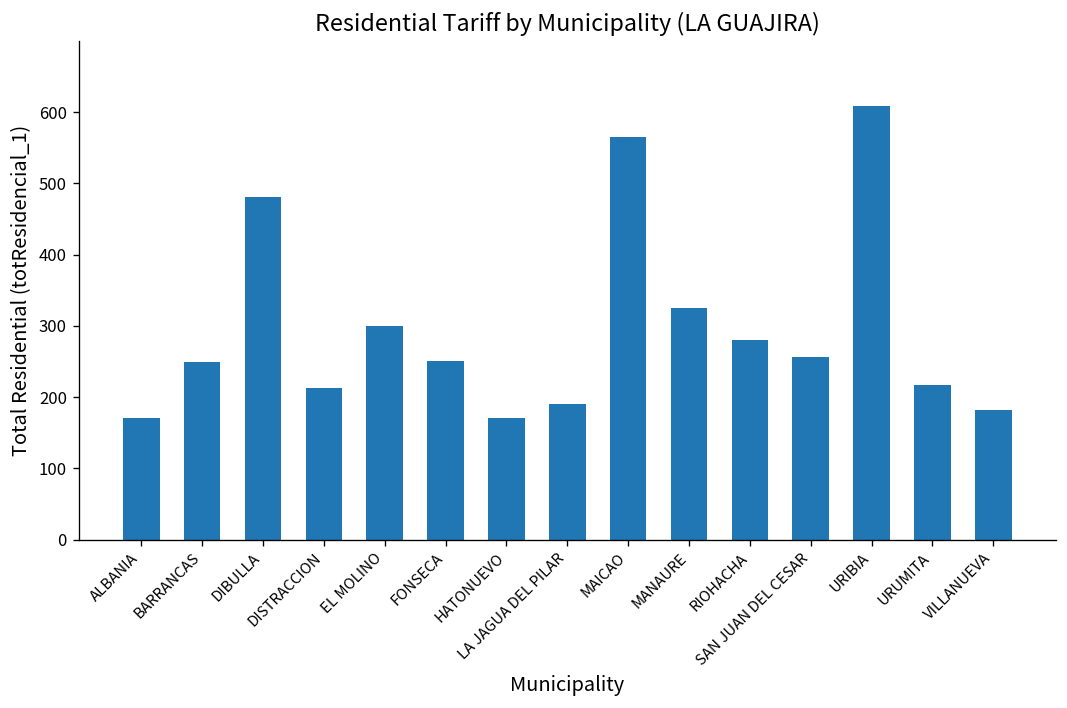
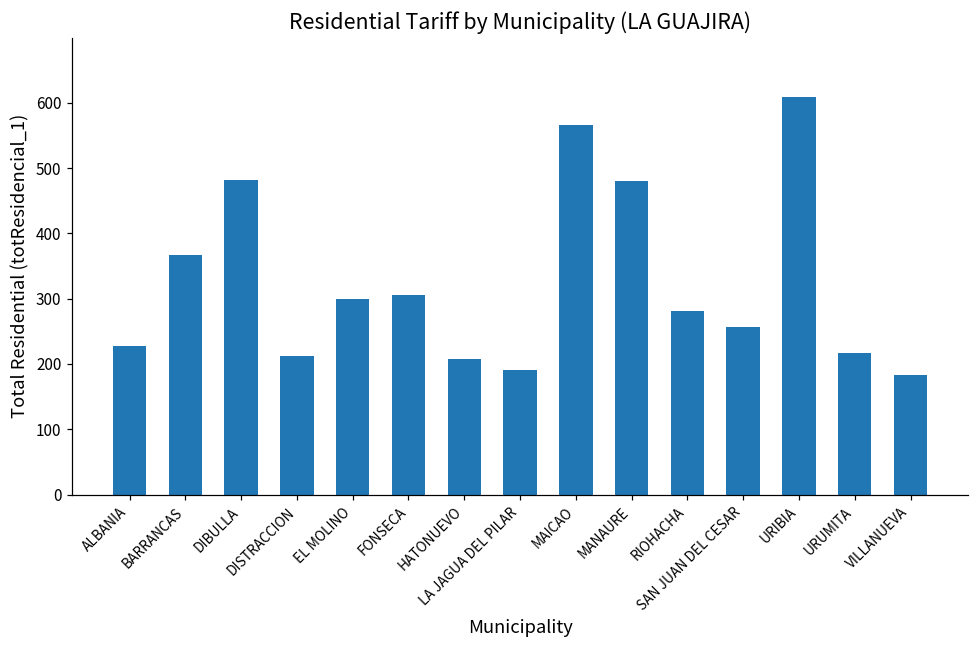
  {
-   "ALBANIA": 170,
-   "BARRANCAS": 250,
+   "ALBANIA": 230,
+   "BARRANCAS": 370,
    "DIBULLA": 480,
    "DISTRACCION": 210,
    "EL MOLINO": 300,
-   "FONSECA": 250,
-   "HATONUEVO": 170,
+   "FONSECA": 310,
+   "HATONUEVO": 210,
    "LA JAGUA DEL PILAR": 190,
    "MAICAO": 570,
-   "MANAURE": 330,
+   "MANAURE": 480,
    "RIOHACHA": 280,
    "SAN JUAN DEL CESAR": 260,
    "URIBIA": 610,
    "URUMITA": 220,
    "VILLANUEVA": 180
  }
